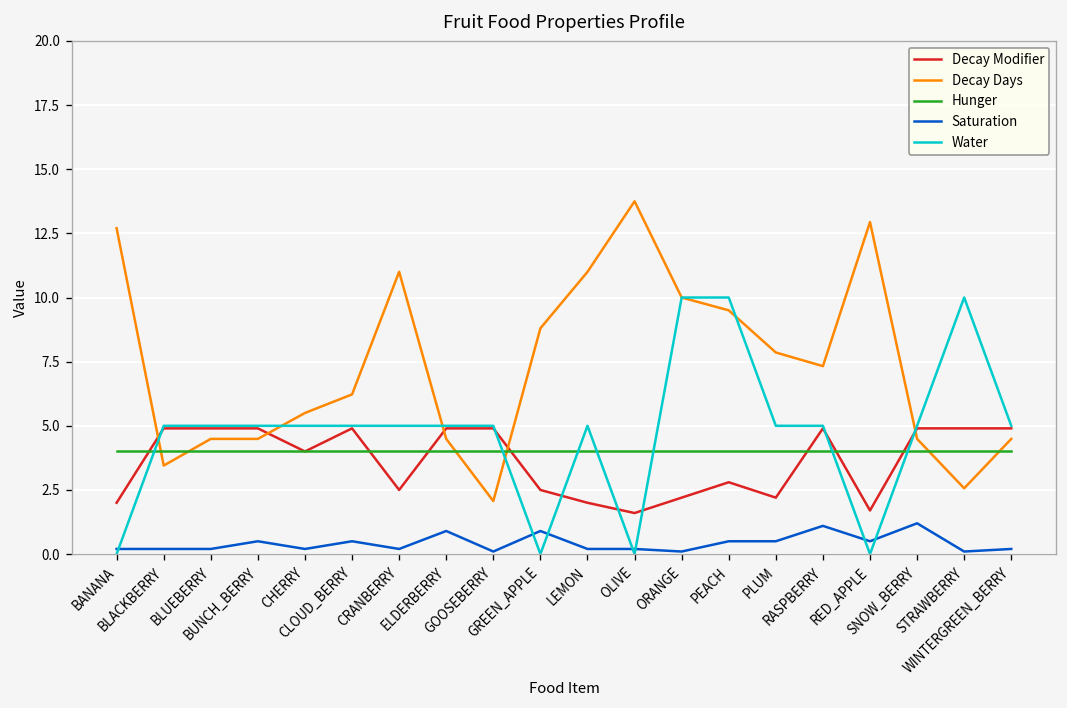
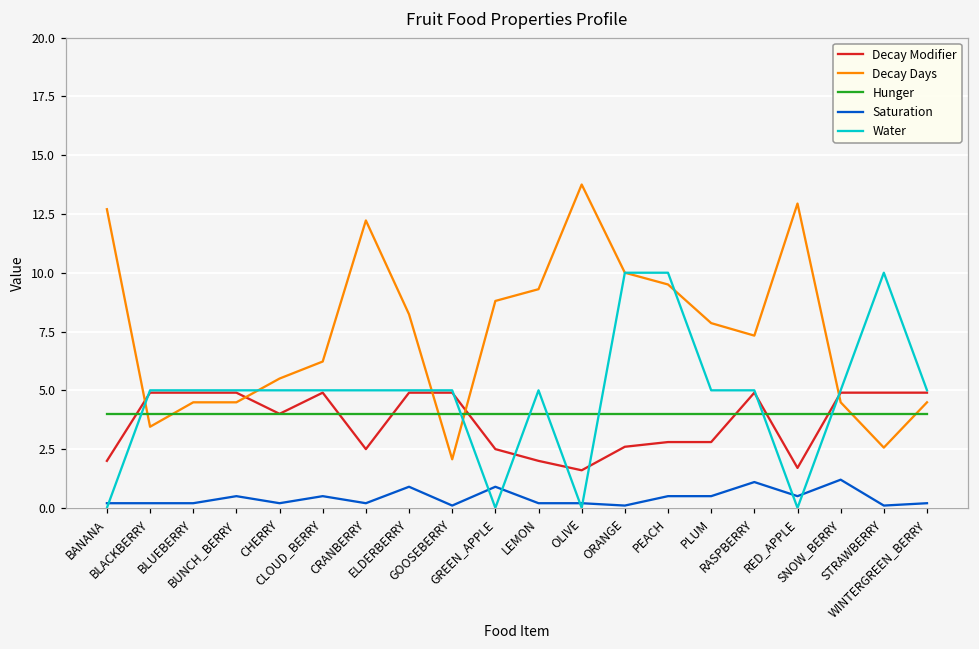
  {
    "Decay Modifier": {
      "BANANA": 2.0,
      "CRANBERRY": 2.5,
      "GREEN_APPLE": 2.5,
      "LEMON": 2.0,
      "OLIVE": 1.6,
-     "ORANGE": 2.2,
+     "ORANGE": 2.6,
      "PEACH": 2.8,
-     "PLUM": 2.2,
+     "PLUM": 2.8,
      "RED_APPLE": 1.7,
      "STRAWBERRY": 4.9
    },
    "Decay Days": {
      "BANANA": 12.7,
      "BLACKBERRY": 3.5,
      "BLUEBERRY": 4.5,
      "BUNCH_BERRY": 4.5,
      "CHERRY": 5.5,
      "CLOUD_BERRY": 6.2,
-     "CRANBERRY": 11.0,
-     "ELDERBERRY": 4.5,
+     "CRANBERRY": 12.2,
+     "ELDERBERRY": 8.2,
      "GOOSEBERRY": 2.1,
      "GREEN_APPLE": 8.8,
-     "LEMON": 11.0,
+     "LEMON": 9.3,
      "OLIVE": 13.8,
      "PEACH": 9.5,
      "PLUM": 7.9,
      "RASPBERRY": 7.3,
      "RED_APPLE": 12.9,
      "SNOW_BERRY": 4.5,
      "STRAWBERRY": 2.6,
      "WINTERGREEN_BERRY": 4.5
    },
    "Hunger": {
      "BANANA": 4.0,
      "BLACKBERRY": 4.0,
      "BLUEBERRY": 4.0,
      "BUNCH_BERRY": 4.0,
      "CLOUD_BERRY": 4.0,
      "CRANBERRY": 4.0,
      "ELDERBERRY": 4.0,
      "GOOSEBERRY": 4.0,
      "GREEN_APPLE": 4.0,
      "LEMON": 4.0,
      "OLIVE": 4.0,
      "ORANGE": 4.0,
      "PEACH": 4.0,
      "PLUM": 4.0,
      "RASPBERRY": 4.0,
      "RED_APPLE": 4.0,
      "SNOW_BERRY": 4.0,
      "STRAWBERRY": 4.0,
      "WINTERGREEN_BERRY": 4.0
    },
    "Saturation": {
      "BANANA": 0.2,
      "BLACKBERRY": 0.2,
      "BLUEBERRY": 0.2,
      "BUNCH_BERRY": 0.5,
      "CHERRY": 0.2,
      "CLOUD_BERRY": 0.5,
      "CRANBERRY": 0.2,
      "ELDERBERRY": 0.9,
      "GOOSEBERRY": 0.1,
      "GREEN_APPLE": 0.9,
      "LEMON": 0.2,
      "OLIVE": 0.2,
      "ORANGE": 0.1,
      "PEACH": 0.5,
      "PLUM": 0.5,
      "RASPBERRY": 1.1,
      "RED_APPLE": 0.5,
      "SNOW_BERRY": 1.2,
      "STRAWBERRY": 0.1,
      "WINTERGREEN_BERRY": 0.2
    },
    "Water": {
      "BANANA": 0.0,
      "CHERRY": 5.0,
      "CRANBERRY": 5.0,
      "GREEN_APPLE": 0.0,
      "LEMON": 5.0,
      "OLIVE": 0.0,
      "PEACH": 10.0,
      "PLUM": 5.0,
      "RED_APPLE": 0.0,
      "STRAWBERRY": 10.0
    }
  }
